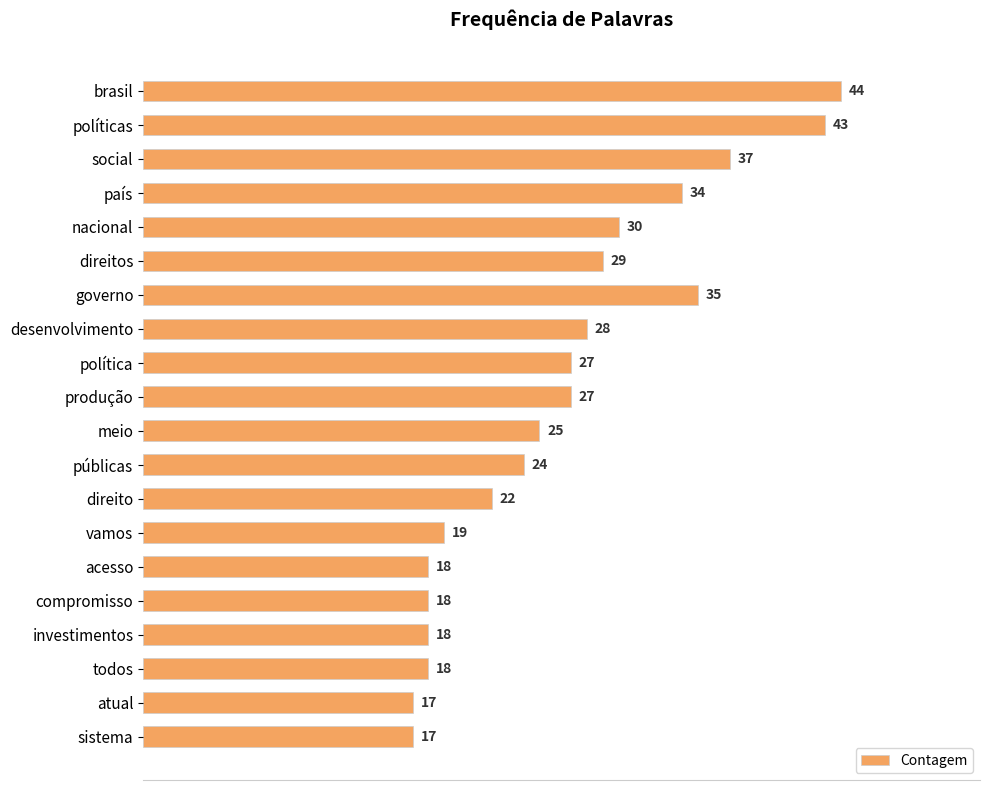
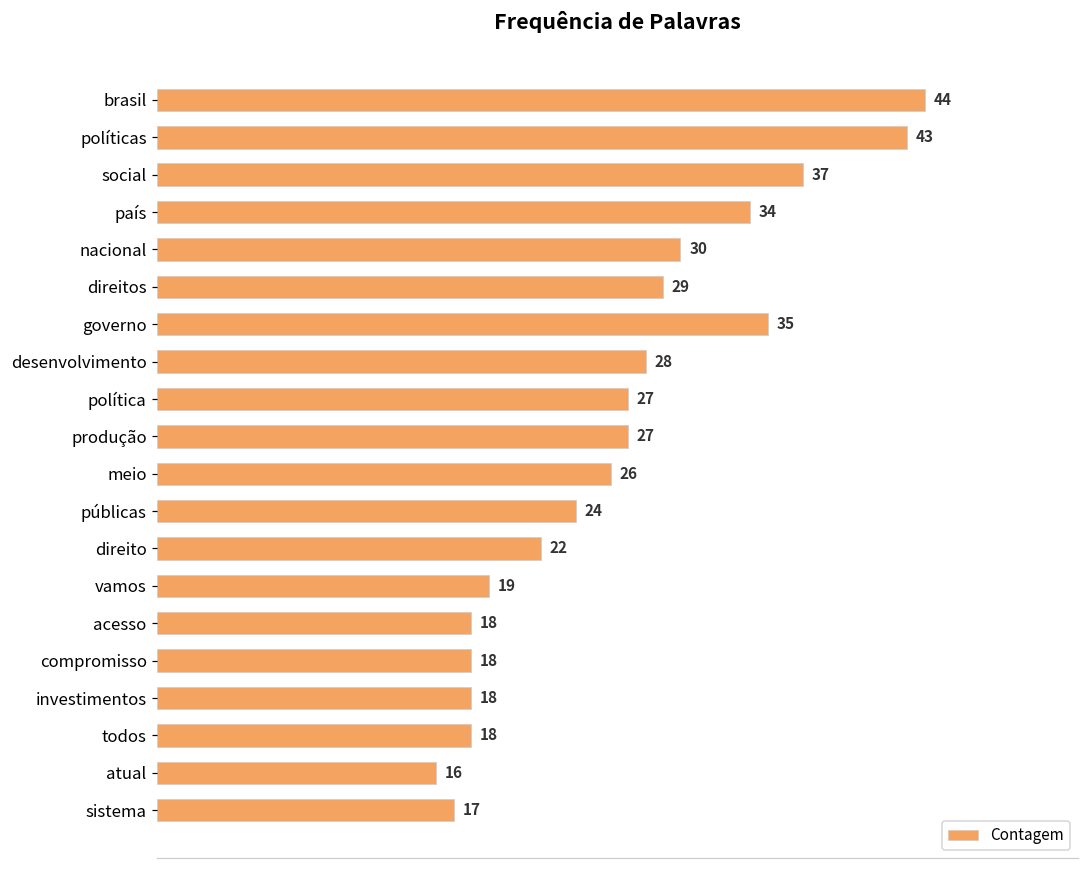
  {
    "brasil": 44,
    "políticas": 43,
    "social": 37,
    "país": 34,
    "nacional": 30,
    "direitos": 29,
    "governo": 35,
    "desenvolvimento": 28,
    "política": 27,
    "produção": 27,
-   "meio": 25,
+   "meio": 26,
    "públicas": 24,
    "direito": 22,
    "vamos": 19,
    "acesso": 18,
    "compromisso": 18,
    "investimentos": 18,
    "todos": 18,
-   "atual": 17,
+   "atual": 16,
    "sistema": 17
  }
